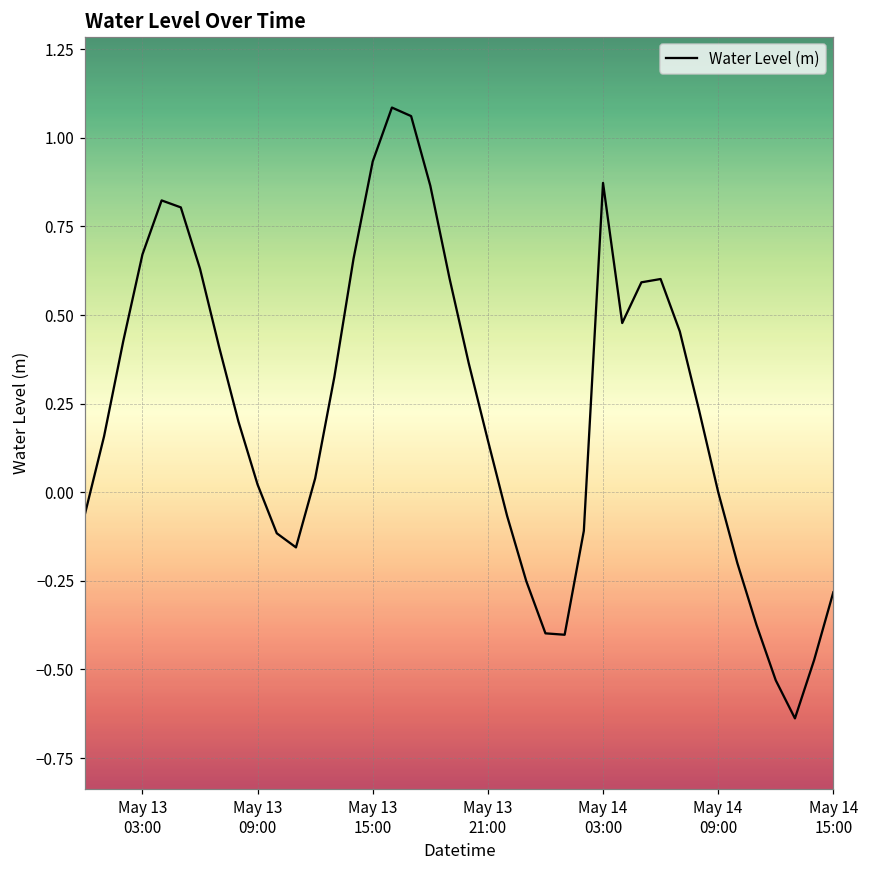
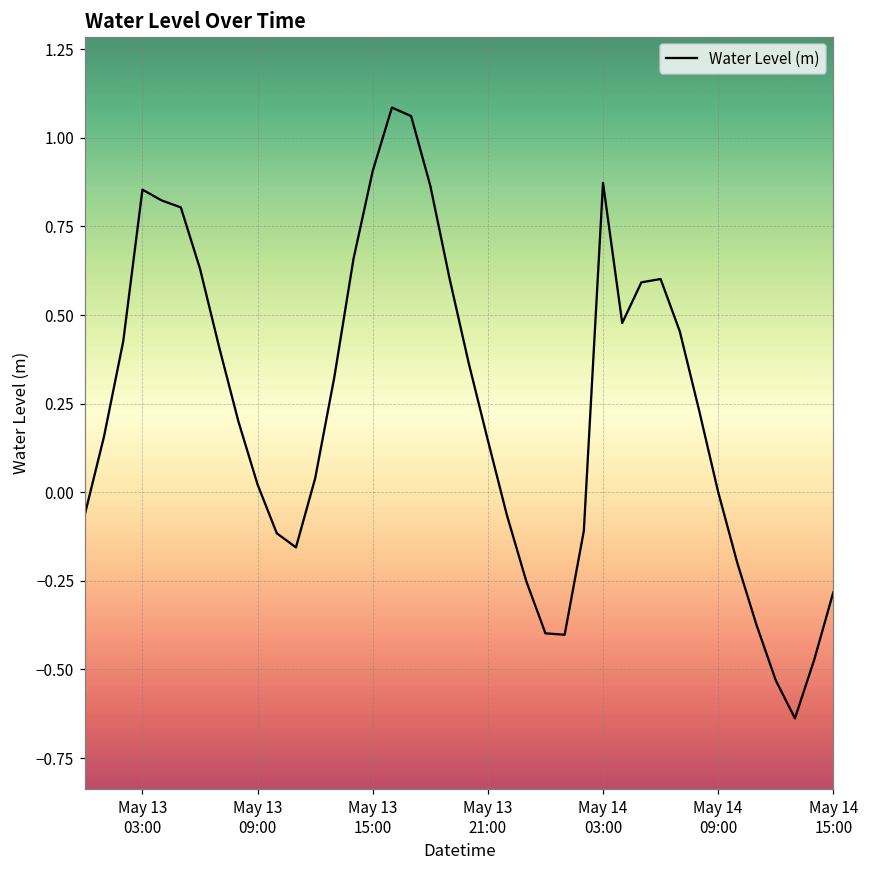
  {
-   "May 13 03:00": 0.67,
+   "May 13 03:00": 0.85,
    "May 13 09:00": 0.02,
-   "May 13 15:00": 0.93,
+   "May 13 15:00": 0.91,
    "May 13 21:00": 0.15,
    "May 14 03:00": 0.87,
    "May 14 09:00": 0.00,
    "May 14 15:00": -0.28
  }
